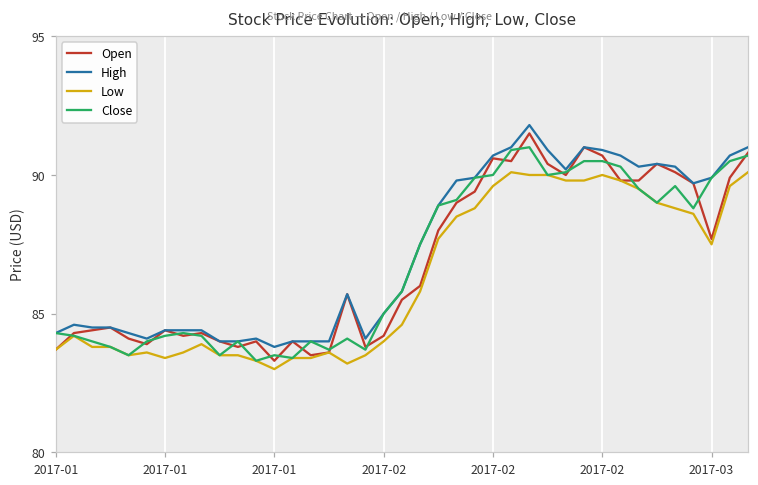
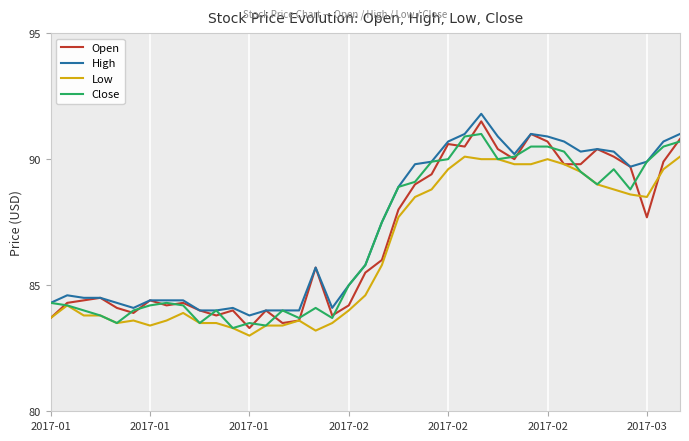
  {
    "Open": {
      "2017-03": 87.7
    },
    "Low": {
-     "2017-03": 87.5
+     "2017-03": 88.5
    }
  }
